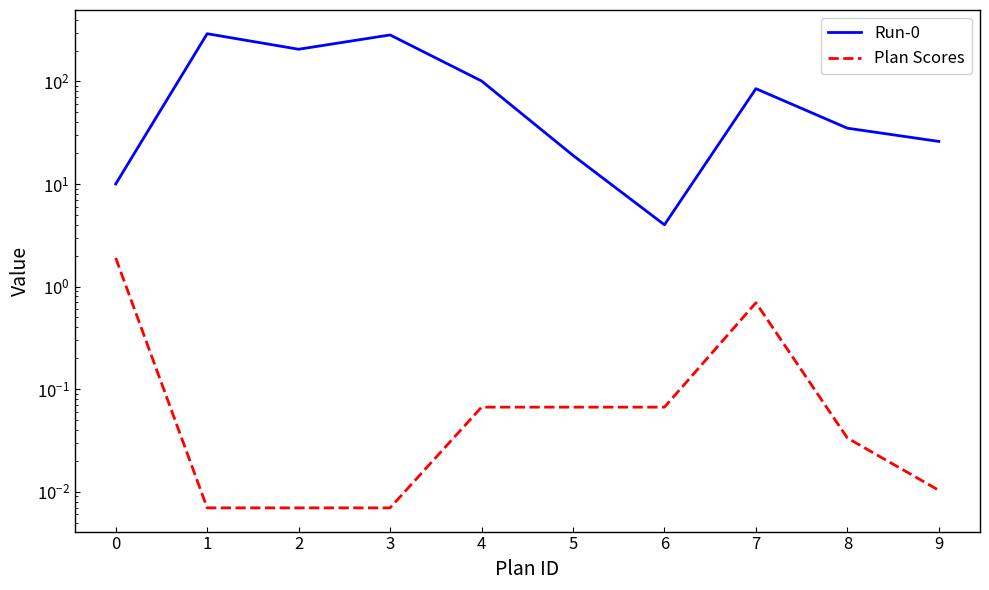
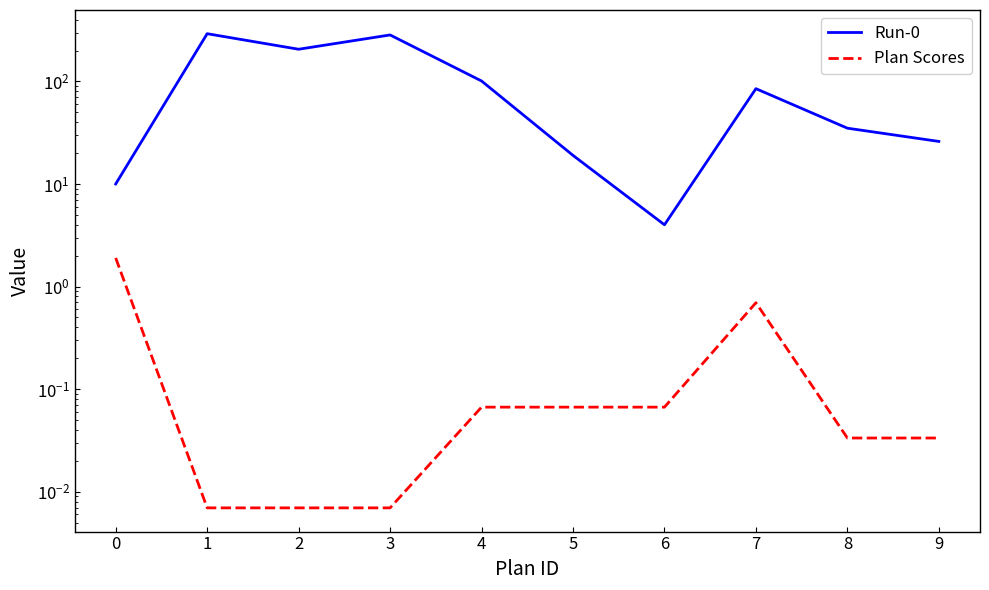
  {
    "Run-0": {
      "0": 10,
      "1": 290,
      "2": 210,
      "3": 280,
      "4": 100,
      "5": 19,
      "6": 4.0,
      "7": 90,
      "8": 35,
      "9": 26
    },
    "Plan Scores": {
      "0": 1.9,
      "1": 0.007,
      "2": 0.007,
      "3": 0.007,
      "4": 0.07,
      "5": 0.07,
      "6": 0.07,
      "7": 0.7,
      "8": 0.033,
-     "9": 0.010
+     "9": 0.033
    }
  }
